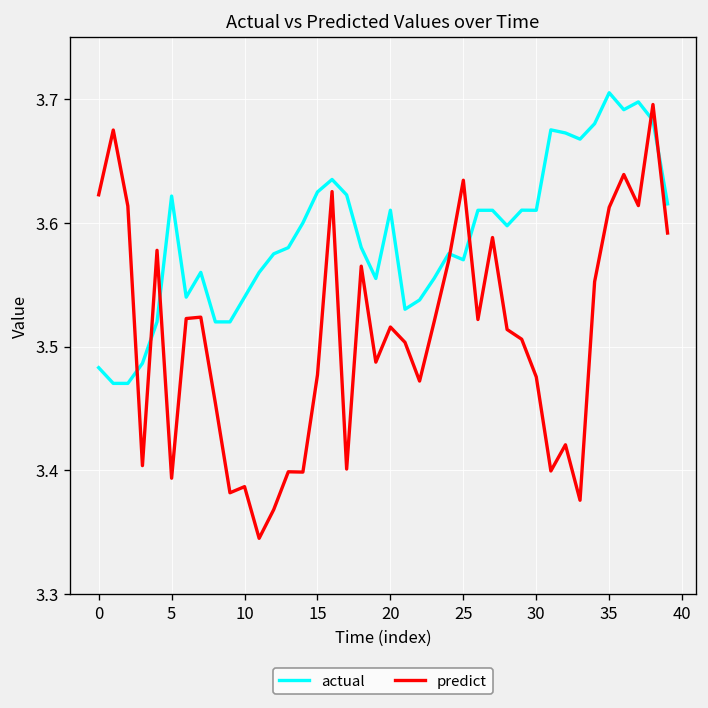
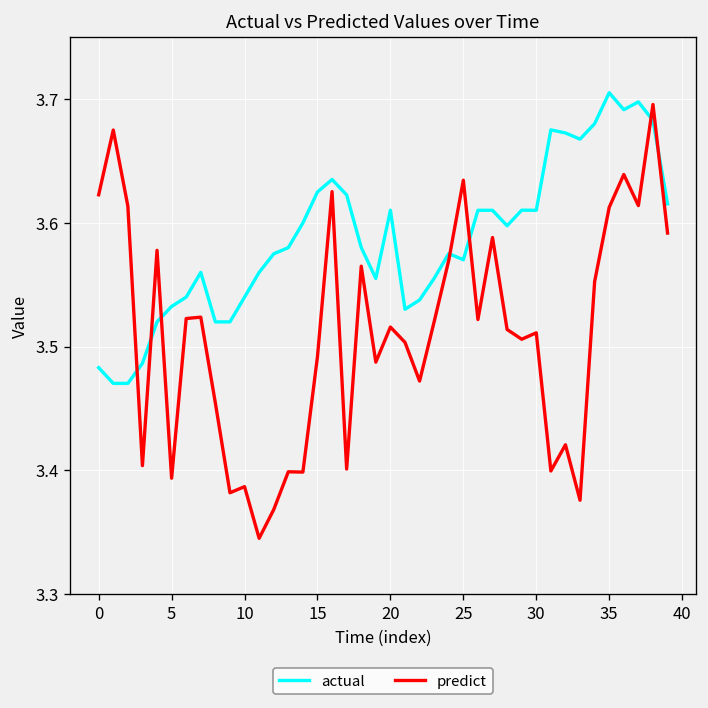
  {
    "actual": {
      "0": 3.483,
-     "5": 3.622,
+     "5": 3.533,
      "10": 3.540,
      "15": 3.625,
      "20": 3.610,
      "25": 3.570,
      "30": 3.610,
      "35": 3.705
    },
    "predict": {
      "0": 3.623,
      "5": 3.394,
      "10": 3.387,
-     "15": 3.477,
+     "15": 3.492,
      "20": 3.516,
      "25": 3.634,
-     "30": 3.476,
+     "30": 3.511,
      "35": 3.613
    }
  }
